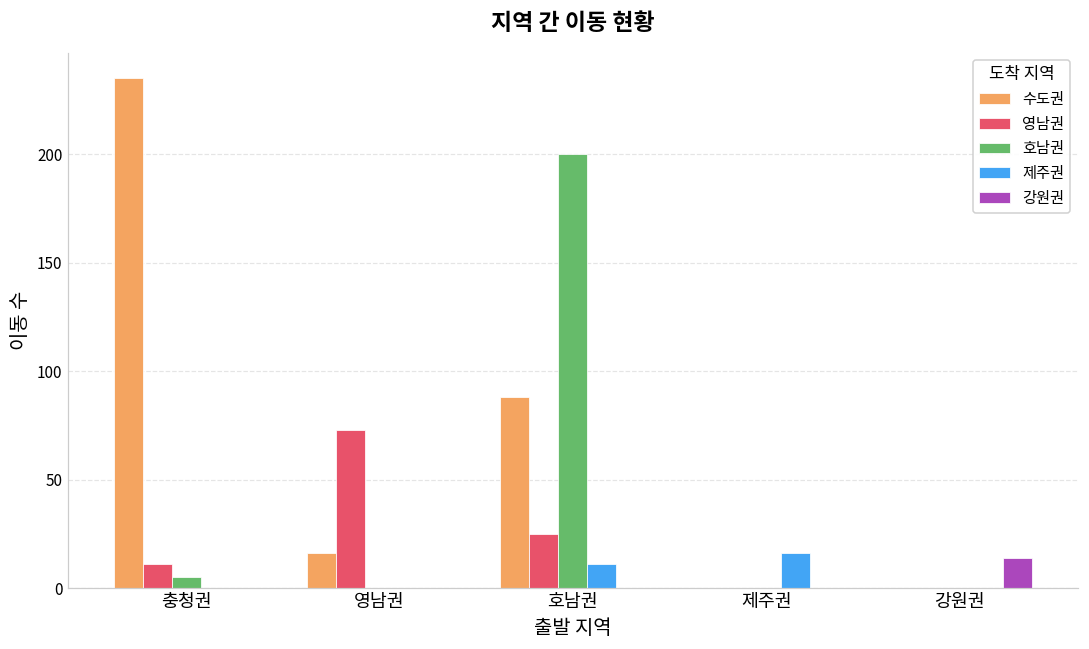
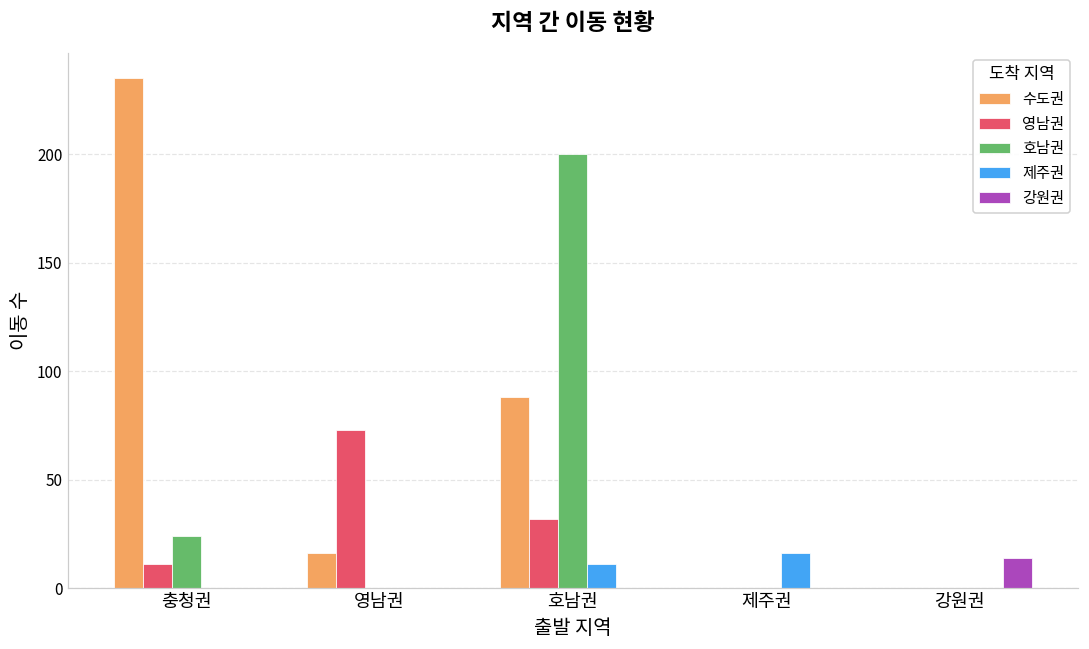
  {
    "수도권": {
      "충청권": 235,
      "영남권": 16,
      "호남권": 88,
      "제주권": 0,
      "강원권": 0
    },
    "영남권": {
      "충청권": 11,
      "영남권": 73,
-     "호남권": 25,
+     "호남권": 32,
      "제주권": 0,
      "강원권": 0
    },
    "호남권": {
-     "충청권": 5,
+     "충청권": 24,
      "영남권": 0,
      "호남권": 200,
      "제주권": 0,
      "강원권": 0
    },
    "제주권": {
      "충청권": 0,
      "영남권": 0,
      "호남권": 11,
      "제주권": 16,
      "강원권": 0
    },
    "강원권": {
      "충청권": 0,
      "영남권": 0,
      "호남권": 0,
      "제주권": 0,
      "강원권": 14
    }
  }
